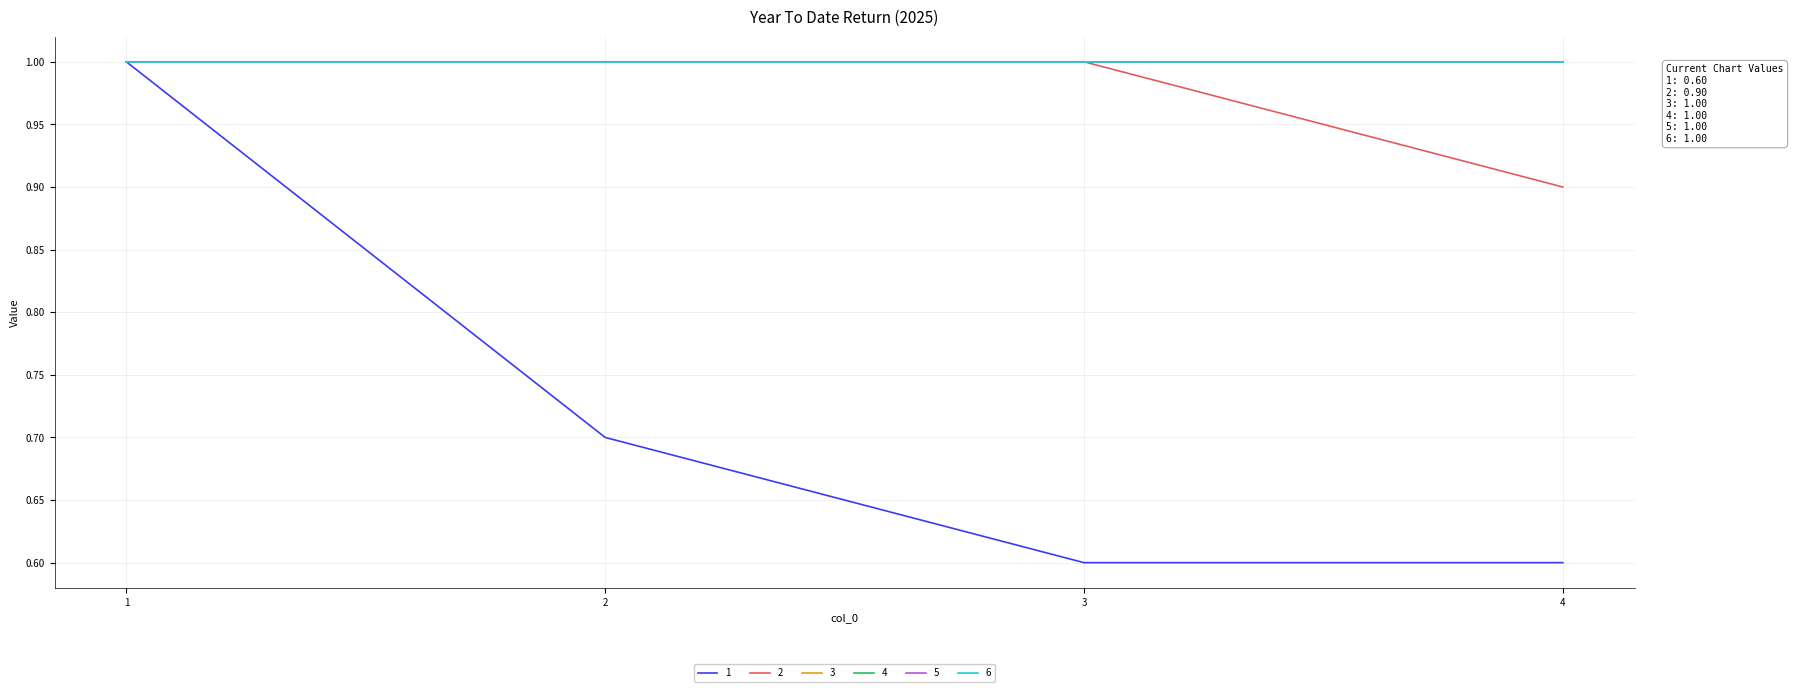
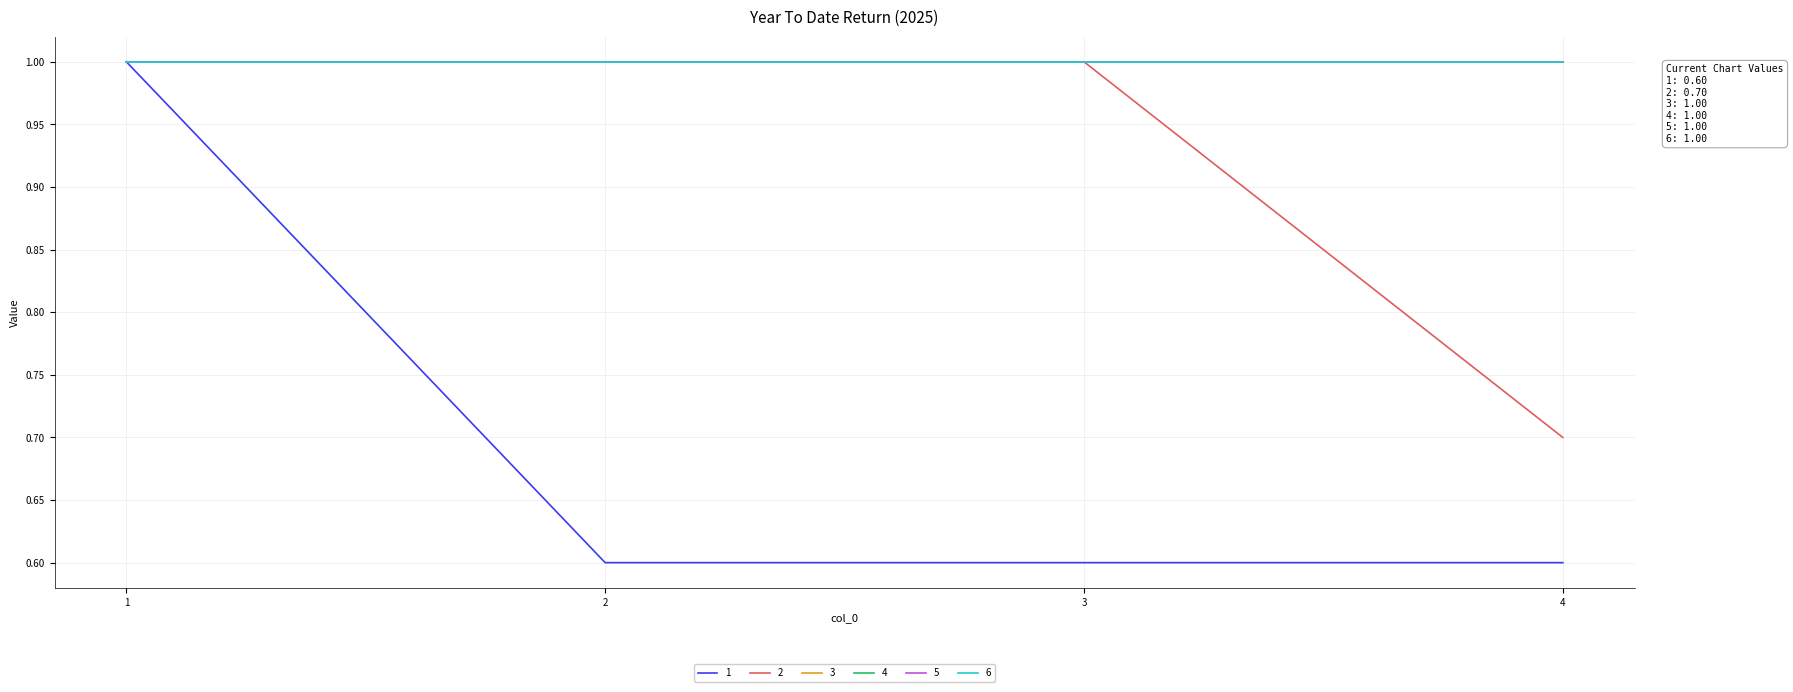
  {
    "1": {
-     "2": 0.7,
+     "2": 0.6,
      "3": 0.6,
      "4": 0.6
    },
    "2": {
-     "4": 0.90
+     "4": 0.70
    },
    "6": {
      "4": 1.0
    }
  }
